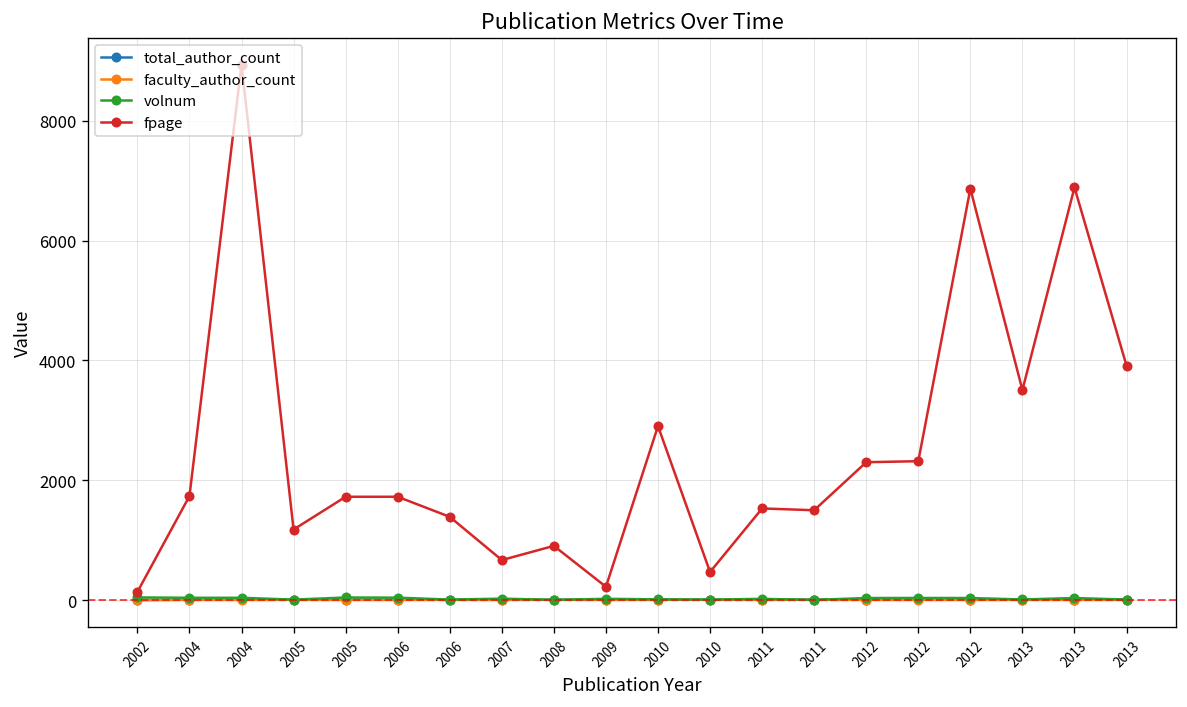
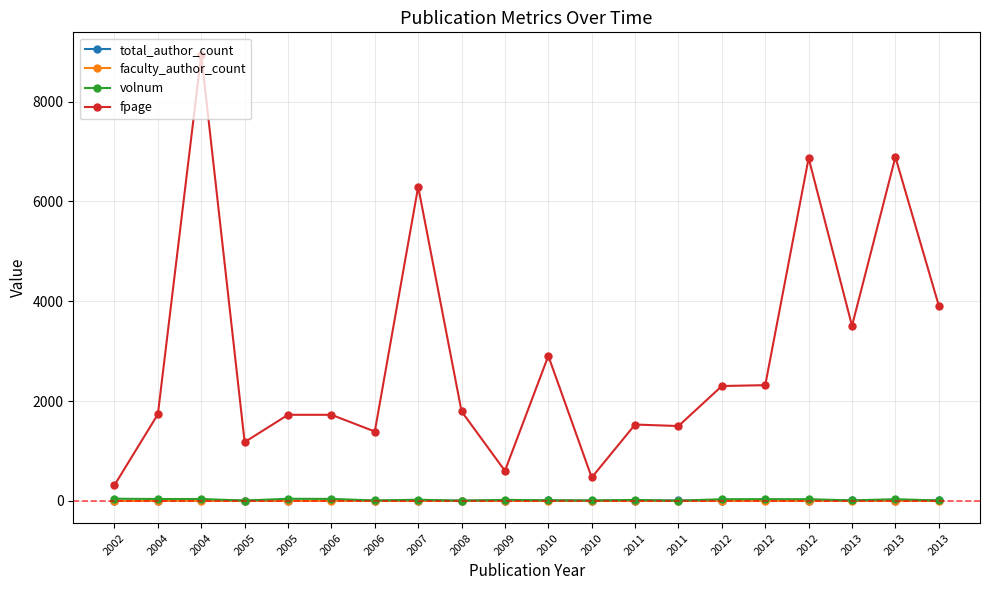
  {
    "fpage": {
-     "2002": 100,
-     "2007": 700,
-     "2008": 900,
-     "2009": 200
+     "2002": 300,
+     "2007": 6300,
+     "2008": 1800,
+     "2009": 600
    }
  }
